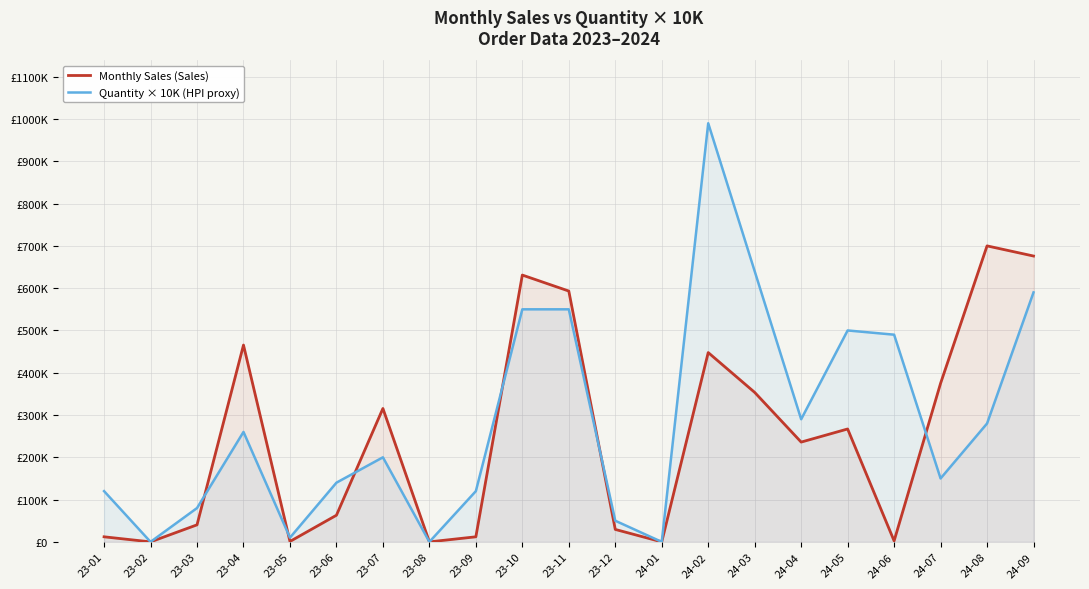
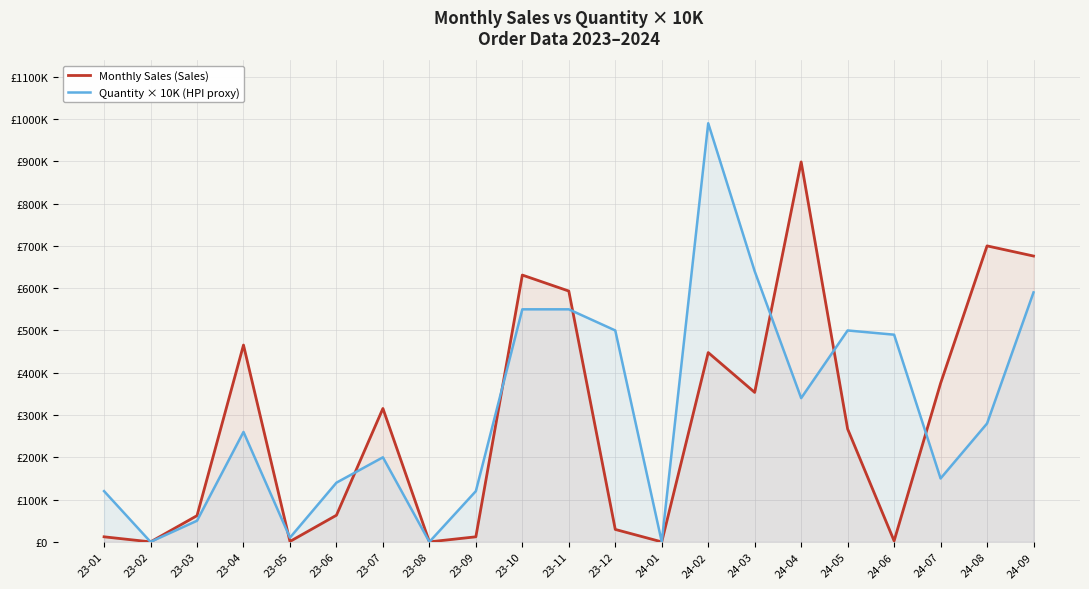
  {
    "Monthly Sales (Sales)": {
      "23-01": "£10000",
-     "23-03": "£40000",
+     "23-03": "£60000",
      "23-04": "£470000",
      "23-05": "£0",
      "23-06": "£60000",
      "23-07": "£320000",
      "23-09": "£10000",
      "23-10": "£630000",
      "23-11": "£590000",
      "23-12": "£30000",
      "24-02": "£450000",
      "24-03": "£350000",
-     "24-04": "£240000",
+     "24-04": "£900000",
      "24-05": "£270000",
      "24-06": "£0",
      "24-07": "£380000",
      "24-08": "£700000",
      "24-09": "£680000"
    },
    "Quantity × 10K (HPI proxy)": {
      "23-01": "£120000",
-     "23-03": "£80000",
+     "23-03": "£50000",
      "23-04": "£260000",
      "23-05": "£10000",
      "23-06": "£140000",
      "23-07": "£200000",
      "23-09": "£120000",
      "23-10": "£550000",
      "23-11": "£550000",
-     "23-12": "£50000",
+     "23-12": "£500000",
      "24-02": "£990000",
      "24-03": "£640000",
-     "24-04": "£290000",
+     "24-04": "£340000",
      "24-05": "£500000",
      "24-06": "£490000",
      "24-07": "£150000",
      "24-08": "£280000",
      "24-09": "£590000"
    }
  }
